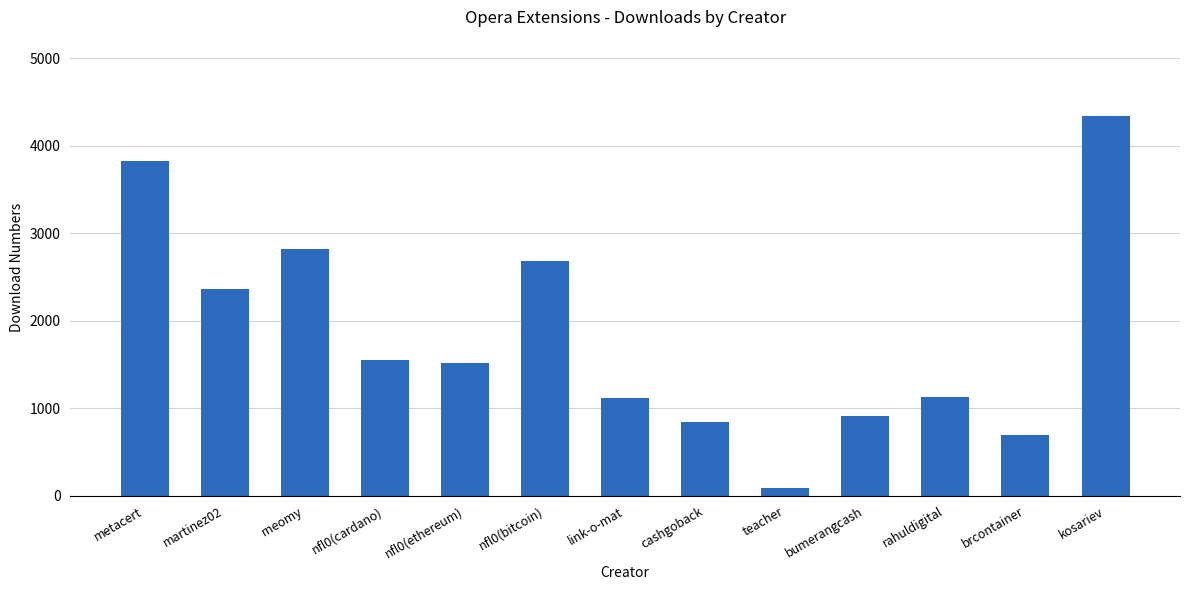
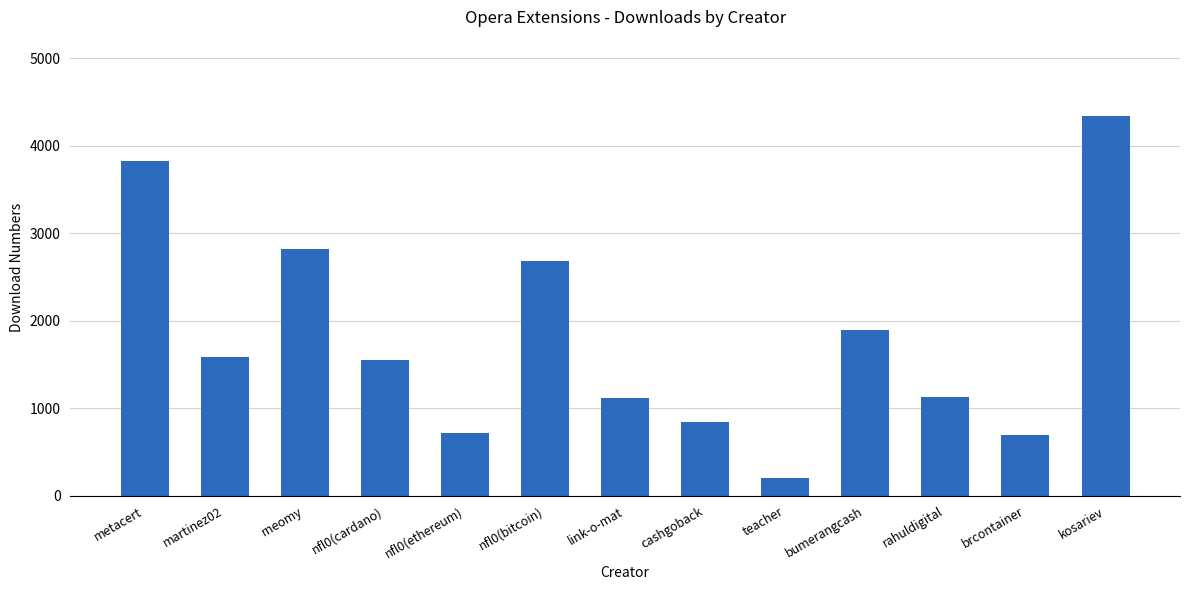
  {
    "metacert": 3800,
-   "martinez02": 2400,
+   "martinez02": 1600,
    "rneomy": 2800,
    "nfl0(cardano)": 1500,
-   "nfl0(ethereum)": 1500,
+   "nfl0(ethereum)": 700,
    "nfl0(bitcoin)": 2700,
    "link-o-mat": 1100,
    "cashgoback": 800,
-   "teacher": 100,
-   "bumerangcash": 900,
+   "teacher": 200,
+   "bumerangcash": 1900,
    "rahuldigital": 1100,
    "brcontainer": 700,
    "kosariev": 4300
  }
